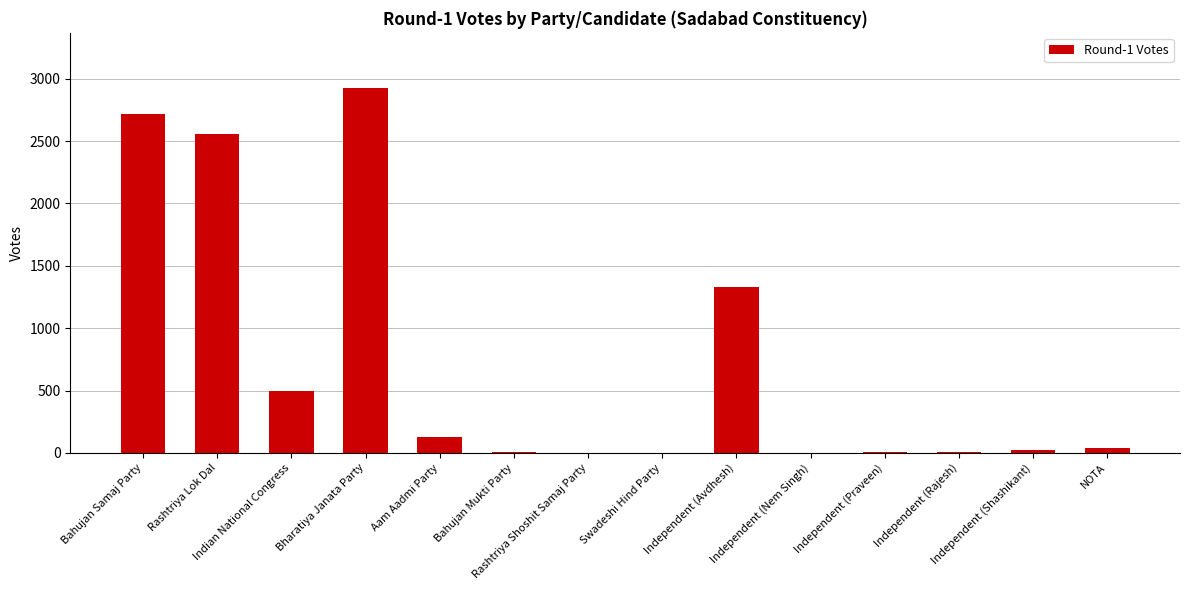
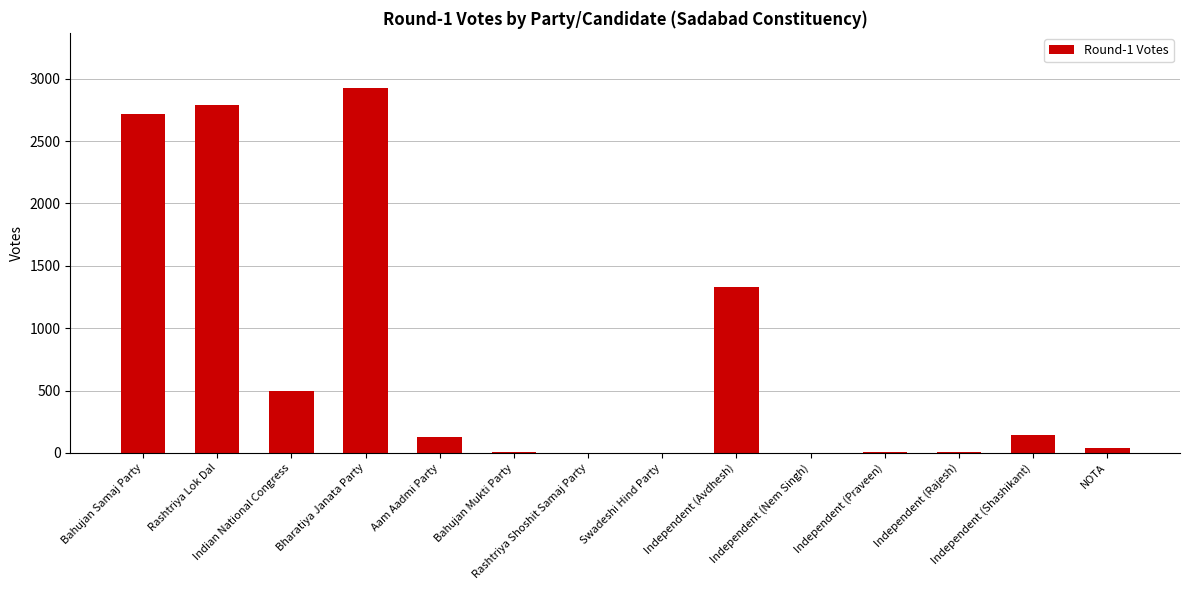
  {
    "Bahujan Samaj Party": 2710,
-   "Rashtriya Lok Dal": 2560,
+   "Rashtriya Lok Dal": 2790,
    "Indian National Congress": 490,
    "Bharatiya Janata Party": 2930,
    "Aam Aadmi Party": 130,
    "Independent (Avdhesh)": 1330,
-   "Independent (Shashikant)": 20,
+   "Independent (Shashikant)": 150,
    "NOTA": 40
  }
